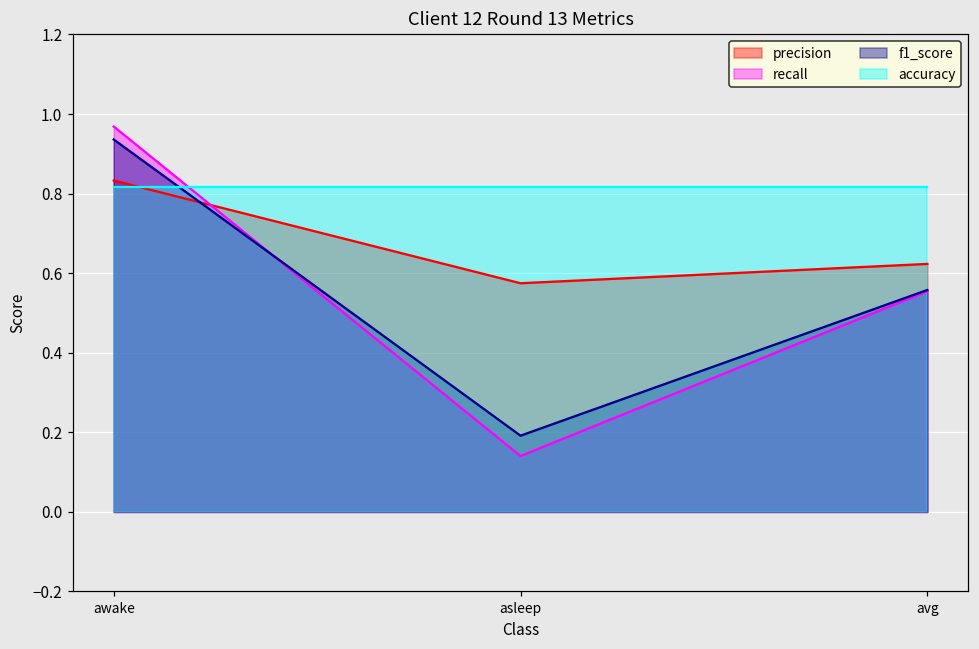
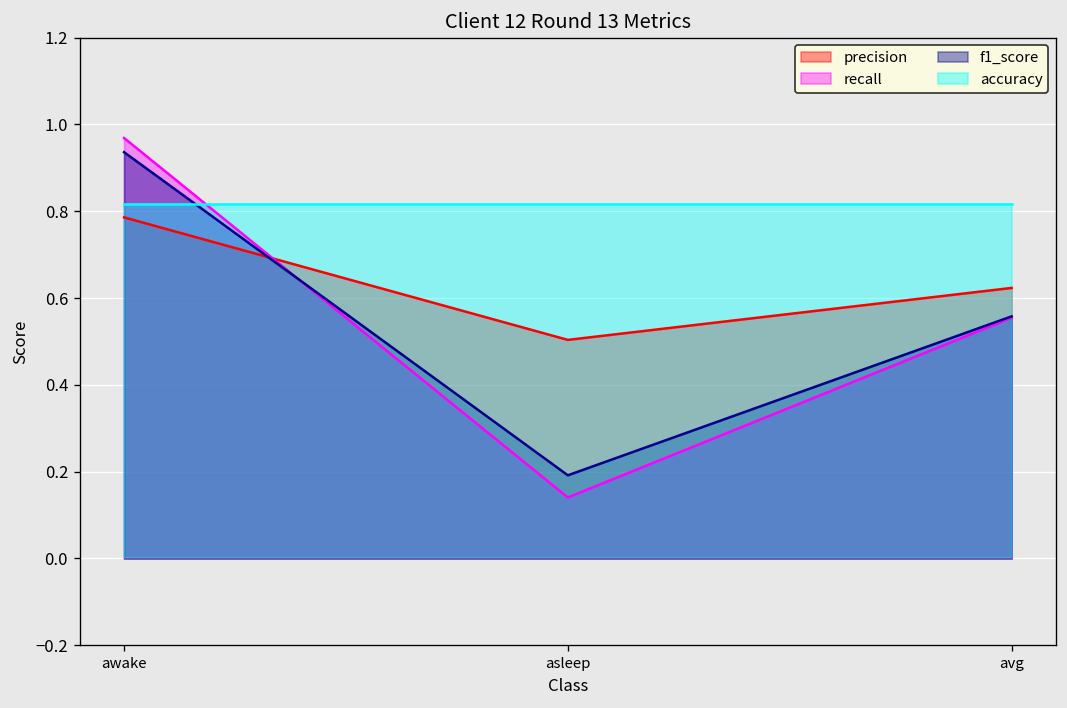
  {
    "precision": {
-     "awake": 0.83,
-     "asleep": 0.57,
+     "awake": 0.79,
+     "asleep": 0.50,
      "avg": 0.62
    },
    "recall": {
      "awake": 0.97,
      "asleep": 0.14
    },
    "f1_score": {
      "awake": 0.94,
      "asleep": 0.19
    },
    "accuracy": {
      "awake": 0.82,
      "asleep": 0.82,
      "avg": 0.82
    }
  }
